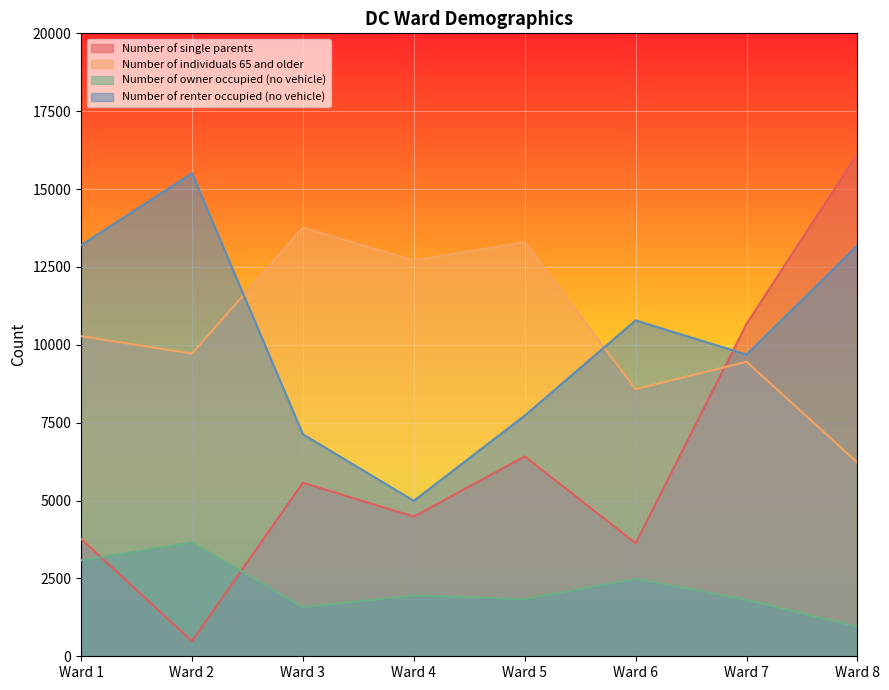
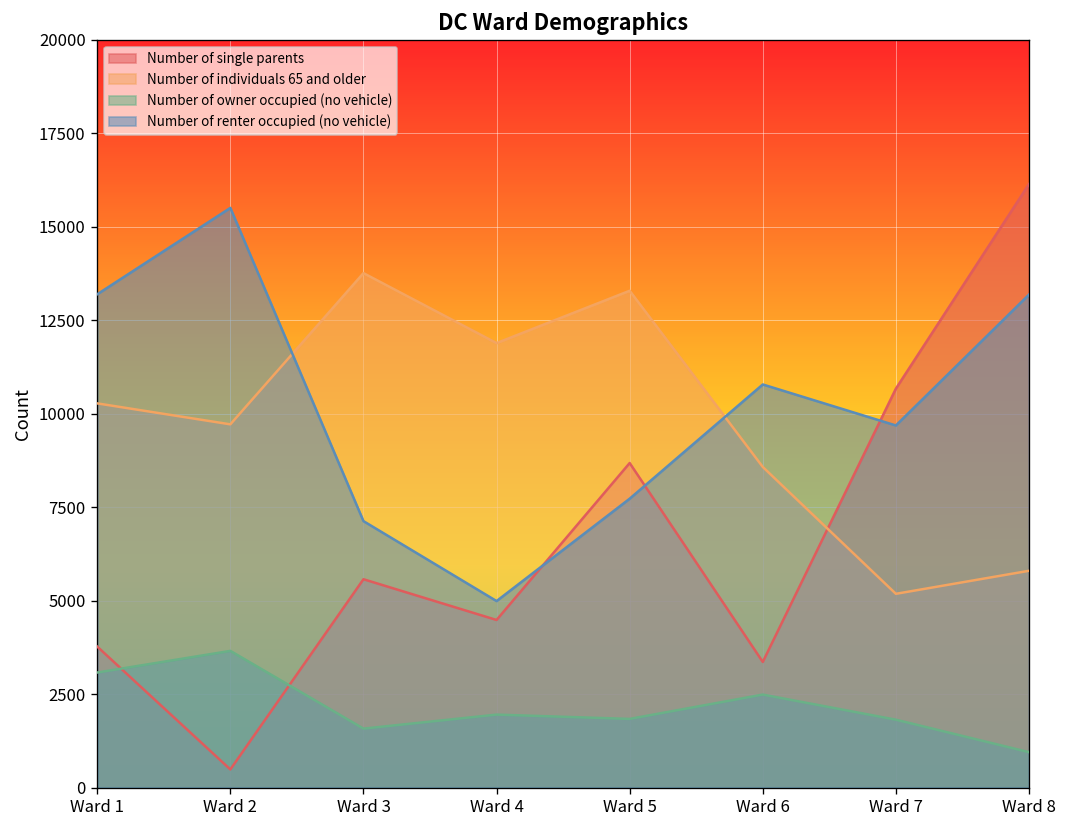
  {
    "Number of single parents": {
      "Ward 1": 3800,
      "Ward 2": 500,
      "Ward 3": 5600,
      "Ward 4": 4500,
-     "Ward 5": 6400,
-     "Ward 6": 3600,
+     "Ward 5": 8700,
+     "Ward 6": 3400,
      "Ward 7": 10700,
      "Ward 8": 16100
    },
    "Number of individuals 65 and older": {
      "Ward 1": 10300,
      "Ward 2": 9700,
      "Ward 3": 13800,
-     "Ward 4": 12700,
+     "Ward 4": 11900,
      "Ward 5": 13300,
      "Ward 6": 8600,
-     "Ward 7": 9500,
-     "Ward 8": 6200
+     "Ward 7": 5200,
+     "Ward 8": 5800
    }
  }
